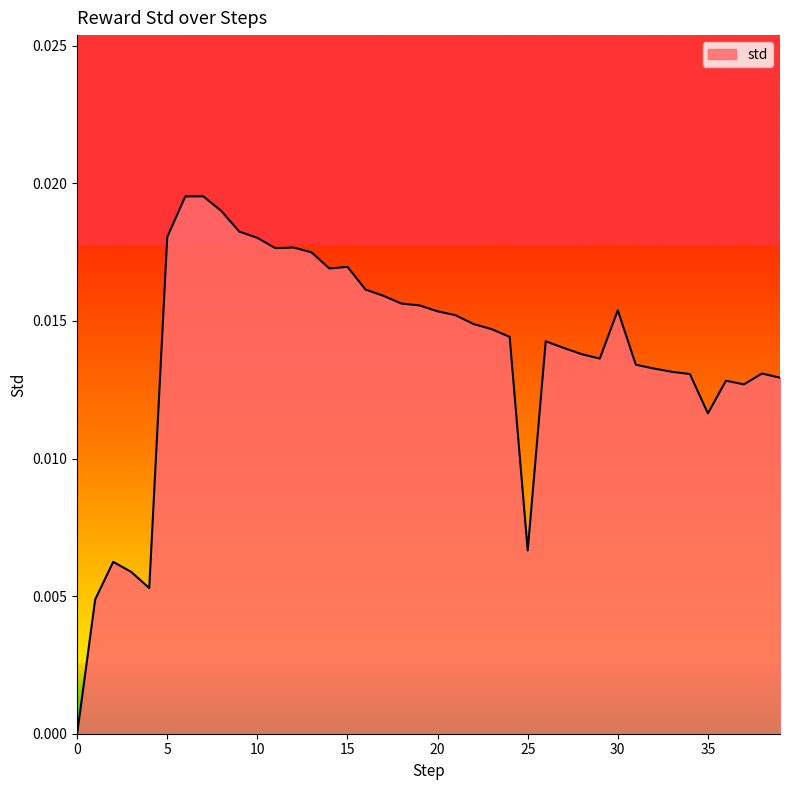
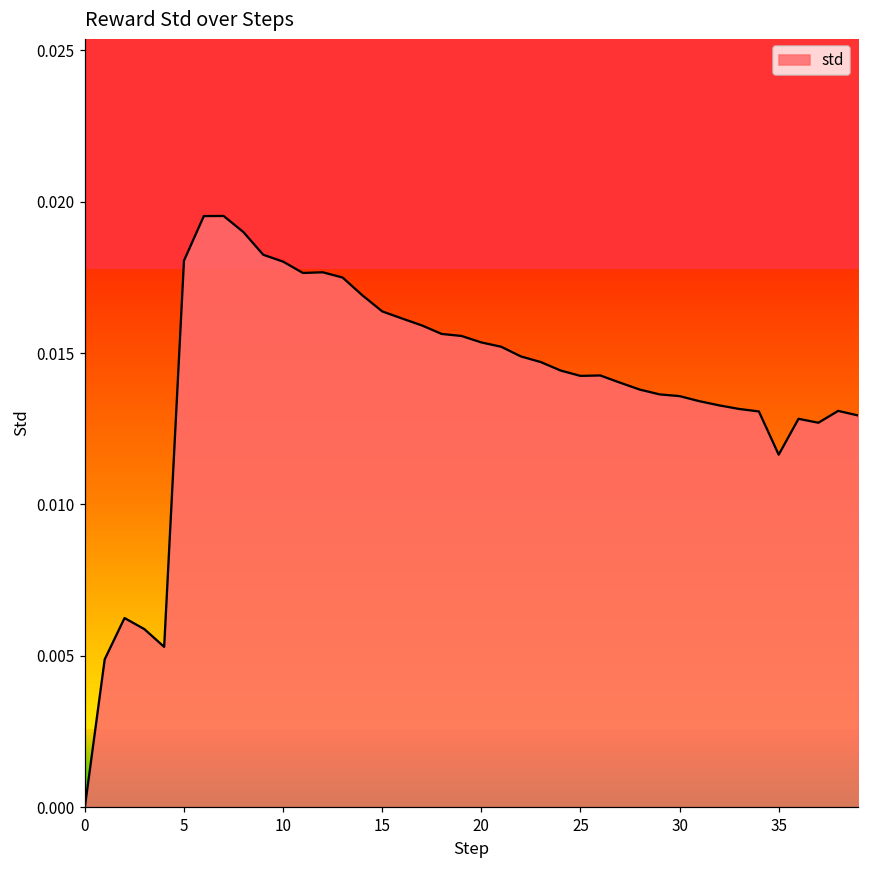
  {
    "0": 0.0000,
    "5": 0.0181,
    "10": 0.0180,
-   "15": 0.0170,
+   "15": 0.0164,
    "20": 0.0153,
-   "25": 0.0067,
-   "30": 0.0154,
+   "25": 0.0142,
+   "30": 0.0136,
    "35": 0.0116
  }
